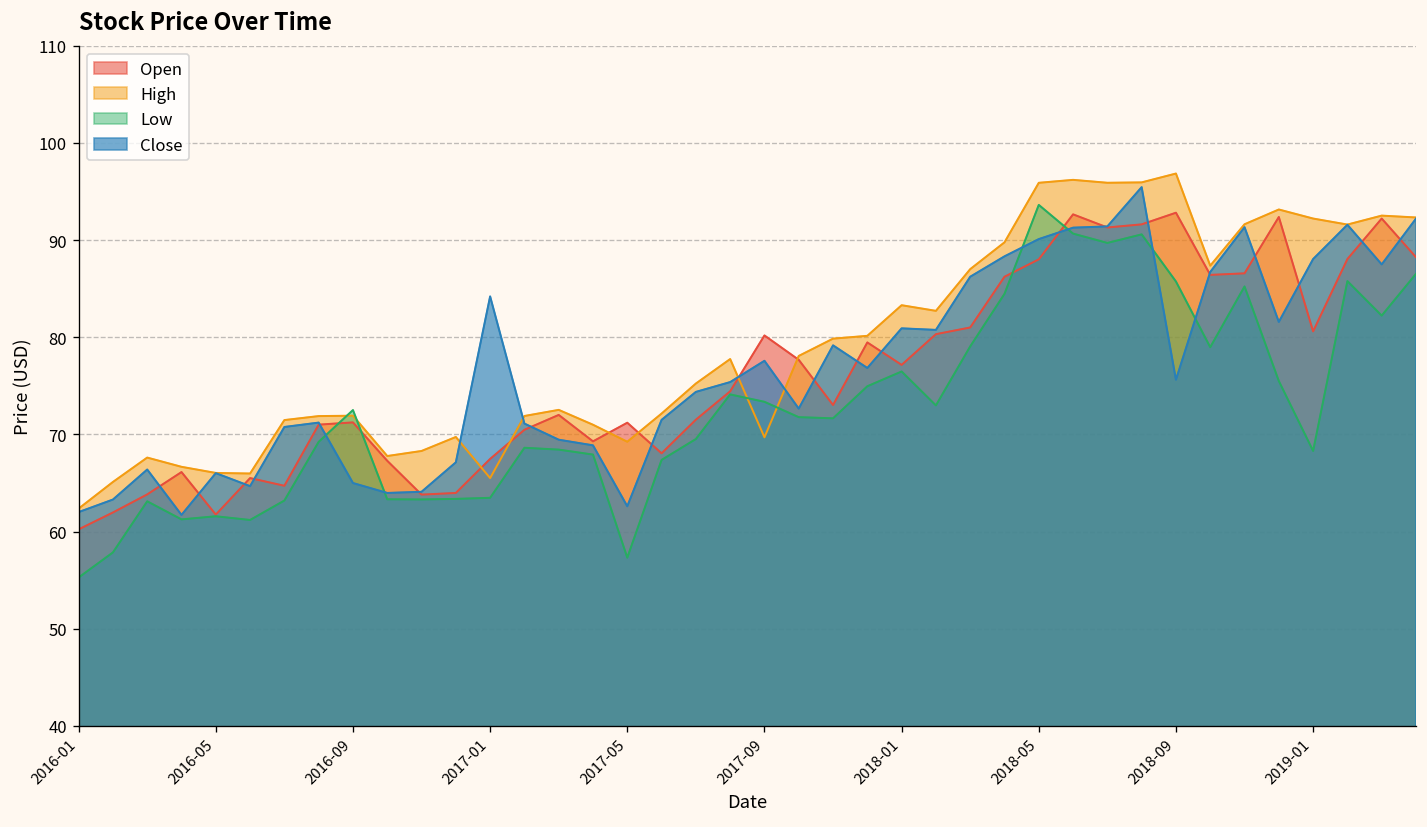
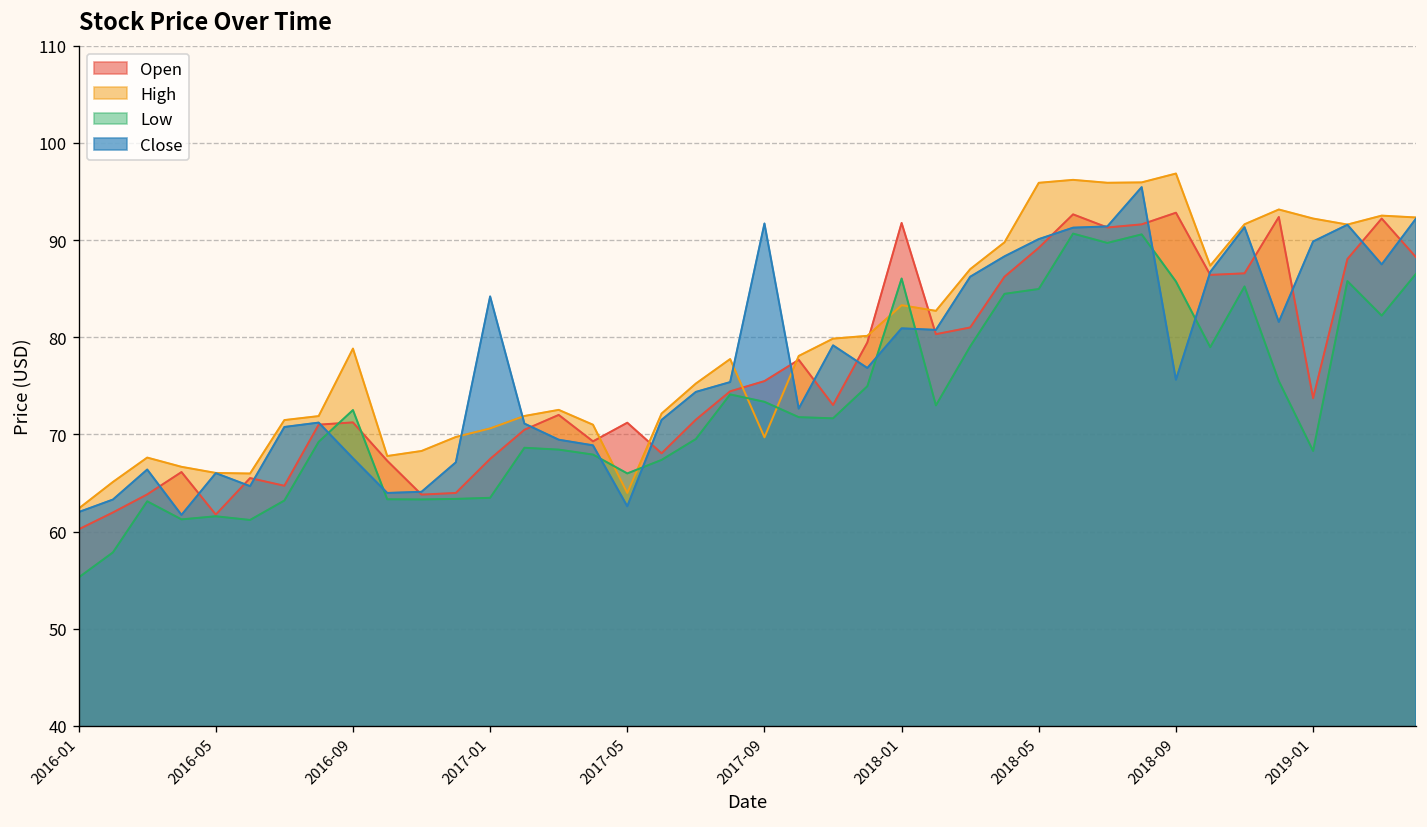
  {
    "Open": {
      "2016-01": 60,
      "2016-09": 71,
      "2017-01": 67,
      "2017-05": 71,
-     "2017-09": 80,
-     "2018-01": 77,
-     "2018-05": 88,
+     "2017-09": 75,
+     "2018-01": 92,
+     "2018-05": 89,
      "2018-09": 93,
-     "2019-01": 81
+     "2019-01": 74
    },
    "High": {
      "2016-01": 62,
-     "2016-09": 72,
-     "2017-01": 66,
-     "2017-05": 69,
+     "2016-09": 79,
+     "2017-01": 71,
+     "2017-05": 64,
      "2017-09": 70,
      "2018-01": 83,
      "2018-05": 96,
      "2018-09": 97,
      "2019-01": 92
    },
    "Low": {
      "2016-01": 55,
      "2016-09": 73,
      "2017-01": 63,
-     "2017-05": 57,
+     "2017-05": 66,
      "2017-09": 73,
-     "2018-01": 76,
-     "2018-05": 94,
+     "2018-01": 86,
+     "2018-05": 85,
      "2018-09": 86,
      "2019-01": 68
    },
    "Close": {
      "2016-01": 62,
-     "2016-09": 65,
+     "2016-09": 68,
      "2017-01": 84,
      "2017-05": 63,
-     "2017-09": 78,
+     "2017-09": 92,
      "2018-01": 81,
      "2018-05": 90,
      "2018-09": 76,
-     "2019-01": 88
+     "2019-01": 90
    }
  }
